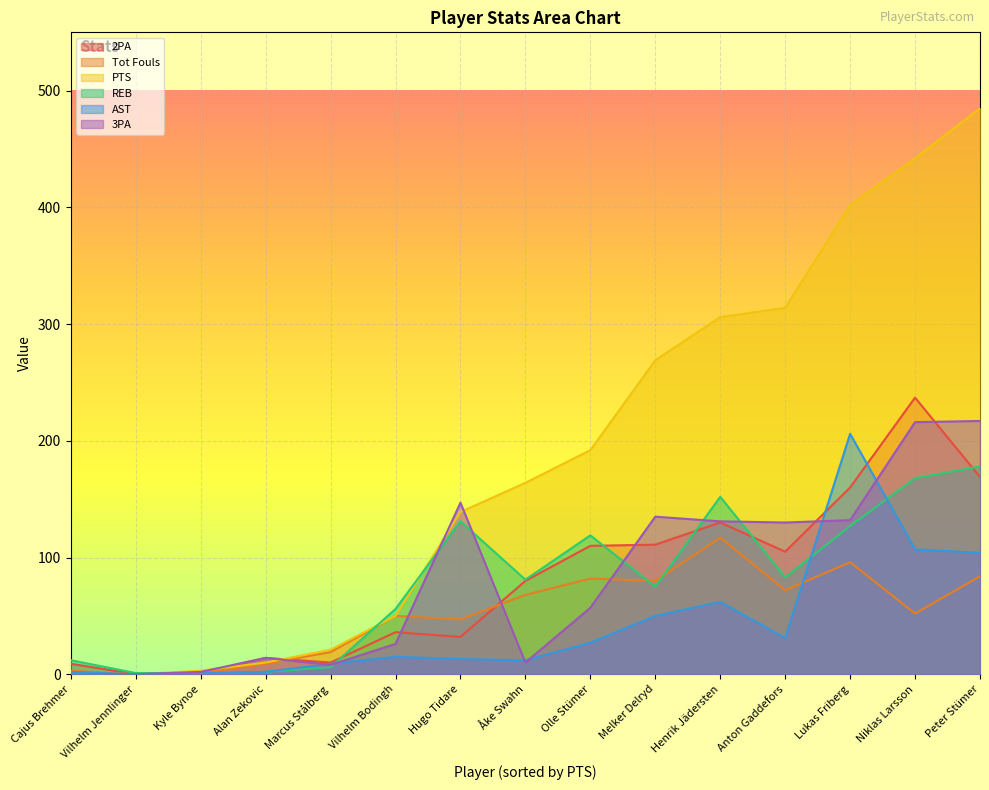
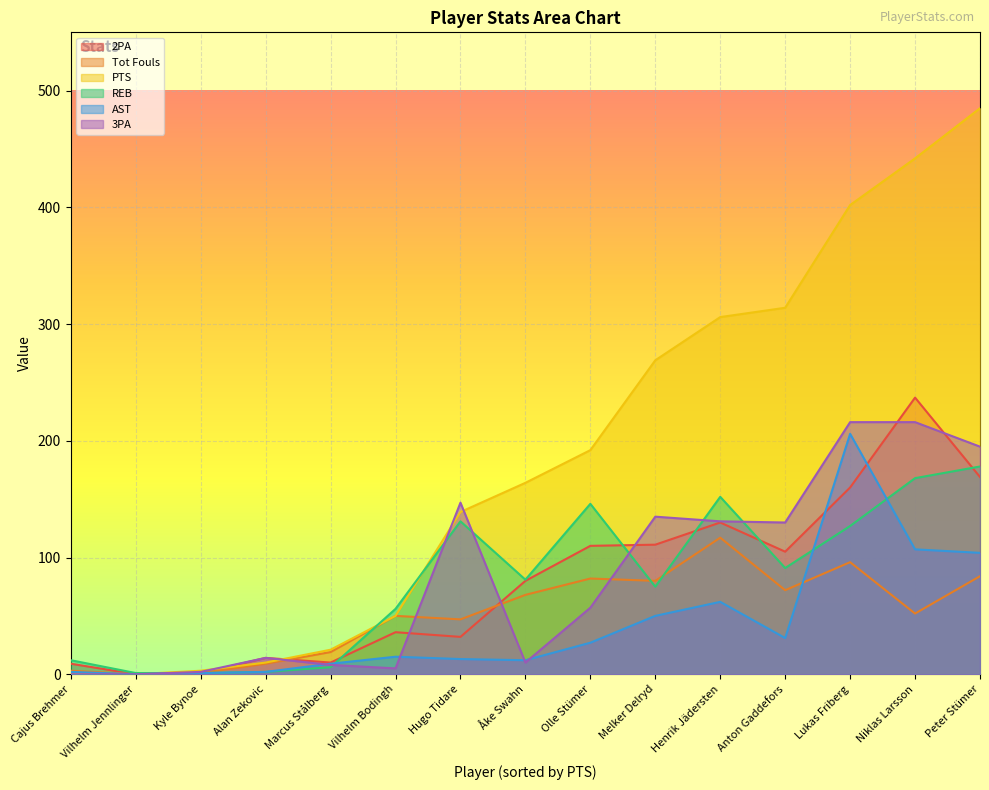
  {
    "REB": {
      "Cajus Brehmer": 12,
      "Vilhelm Bodingh": 56,
      "Hugo Tidare": 131,
-     "Olle Stümer": 119,
+     "Olle Stümer": 146,
      "Melker Delryd": 75,
      "Henrik Jädersten": 152,
-     "Anton Gaddefors": 83,
+     "Anton Gaddefors": 91,
      "Lukas Friberg": 127,
      "Niklas Larsson": 168,
      "Peter Stümer": 178
    },
    "AST": {
      "Vilhelm Bodingh": 15,
      "Hugo Tidare": 13,
      "Olle Stümer": 27,
      "Melker Delryd": 50,
      "Henrik Jädersten": 62,
      "Anton Gaddefors": 31,
      "Lukas Friberg": 206,
      "Niklas Larsson": 107,
      "Peter Stümer": 104
    },
    "3PA": {
-     "Vilhelm Bodingh": 26,
+     "Vilhelm Bodingh": 5,
      "Hugo Tidare": 147,
      "Olle Stümer": 57,
      "Melker Delryd": 135,
      "Anton Gaddefors": 130,
-     "Lukas Friberg": 132,
+     "Lukas Friberg": 216,
      "Niklas Larsson": 216,
-     "Peter Stümer": 217
+     "Peter Stümer": 195
    }
  }
